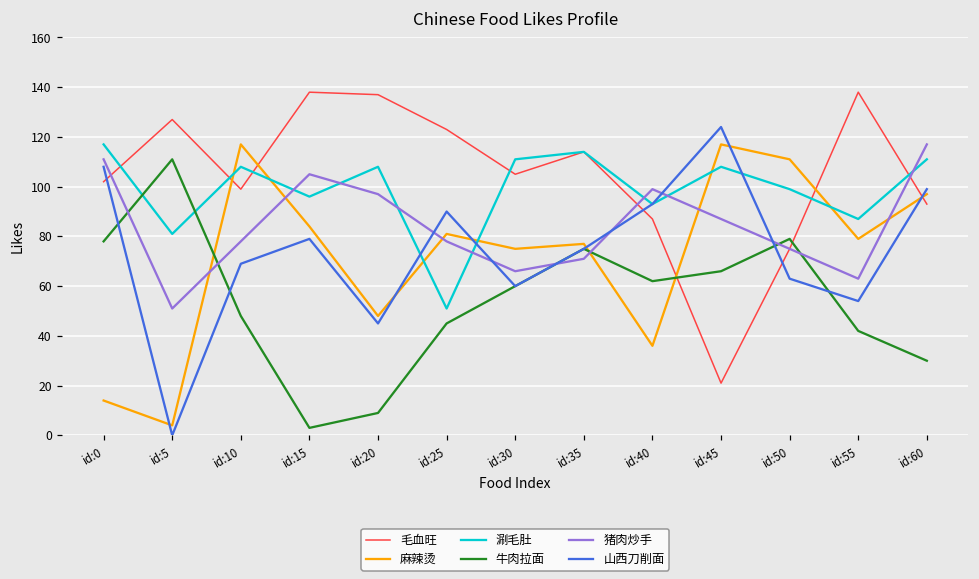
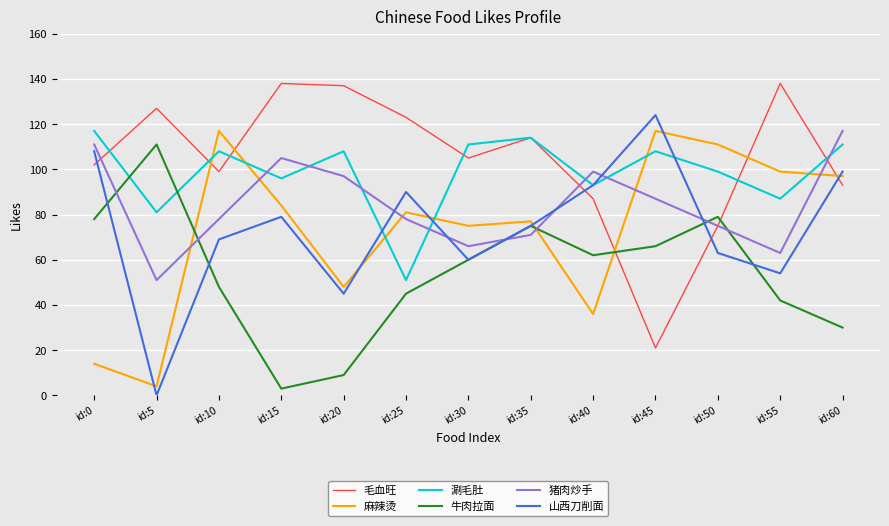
  {
    "毛血旺": {
      "id:0": 102,
      "id:5": 127,
      "id:10": 99,
      "id:15": 138,
      "id:20": 137,
      "id:25": 123,
      "id:30": 105,
      "id:40": 87,
      "id:45": 21,
      "id:55": 138,
      "id:60": 93
    },
    "麻辣烫": {
      "id:0": 14,
      "id:5": 4,
      "id:10": 117,
      "id:15": 84,
      "id:20": 48,
      "id:25": 81,
      "id:30": 75,
      "id:35": 77,
      "id:40": 36,
      "id:45": 117,
      "id:50": 111,
-     "id:55": 79,
+     "id:55": 99,
      "id:60": 97
    },
    "涮毛肚": {
      "id:0": 117,
      "id:5": 81,
      "id:10": 108,
      "id:15": 96,
      "id:20": 108,
      "id:25": 51,
      "id:30": 111,
      "id:45": 108,
      "id:50": 99,
      "id:55": 87,
      "id:60": 111
    },
    "牛肉拉面": {
      "id:0": 78,
      "id:5": 111,
      "id:10": 48,
      "id:15": 3,
      "id:20": 9,
      "id:25": 45,
      "id:40": 62,
      "id:45": 66,
      "id:50": 79,
      "id:55": 42,
      "id:60": 30
    },
    "猪肉炒手": {
      "id:0": 111,
      "id:5": 51,
      "id:10": 78,
      "id:15": 105,
      "id:20": 97,
      "id:25": 78,
      "id:30": 66,
      "id:35": 71,
      "id:40": 99,
      "id:45": 87,
      "id:55": 63,
      "id:60": 117
    },
    "山西刀削面": {
      "id:0": 108,
      "id:5": 0,
      "id:10": 69,
      "id:15": 79,
      "id:20": 45,
      "id:25": 90,
      "id:45": 124,
      "id:50": 63,
      "id:55": 54,
      "id:60": 99
    }
  }
